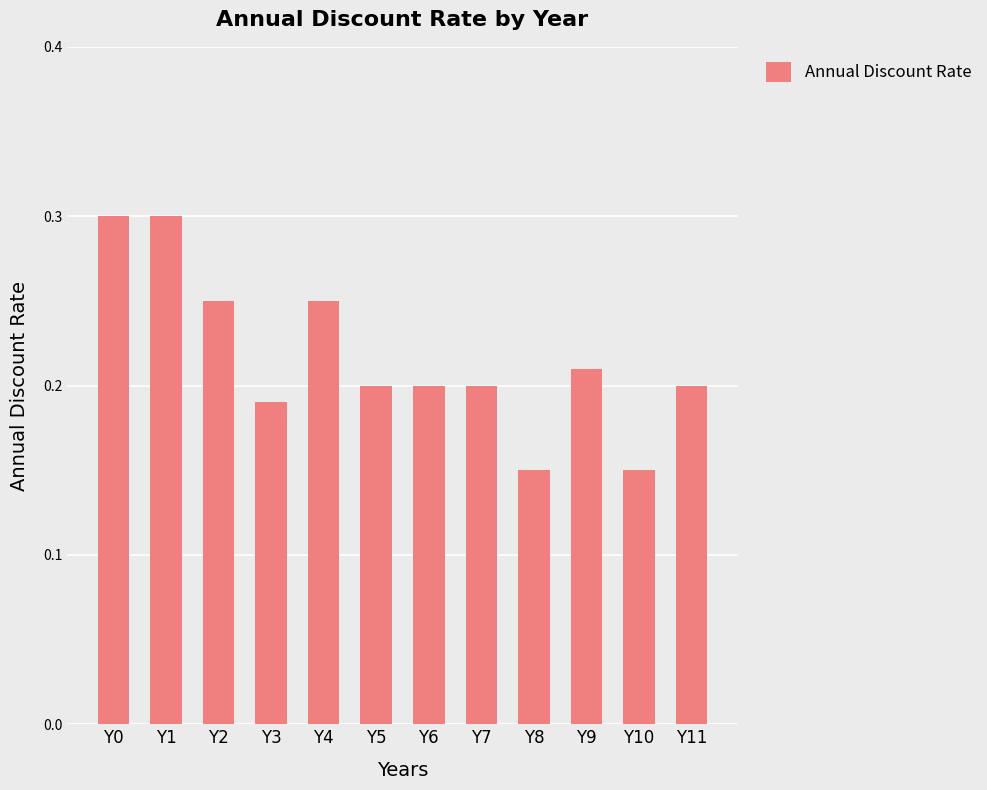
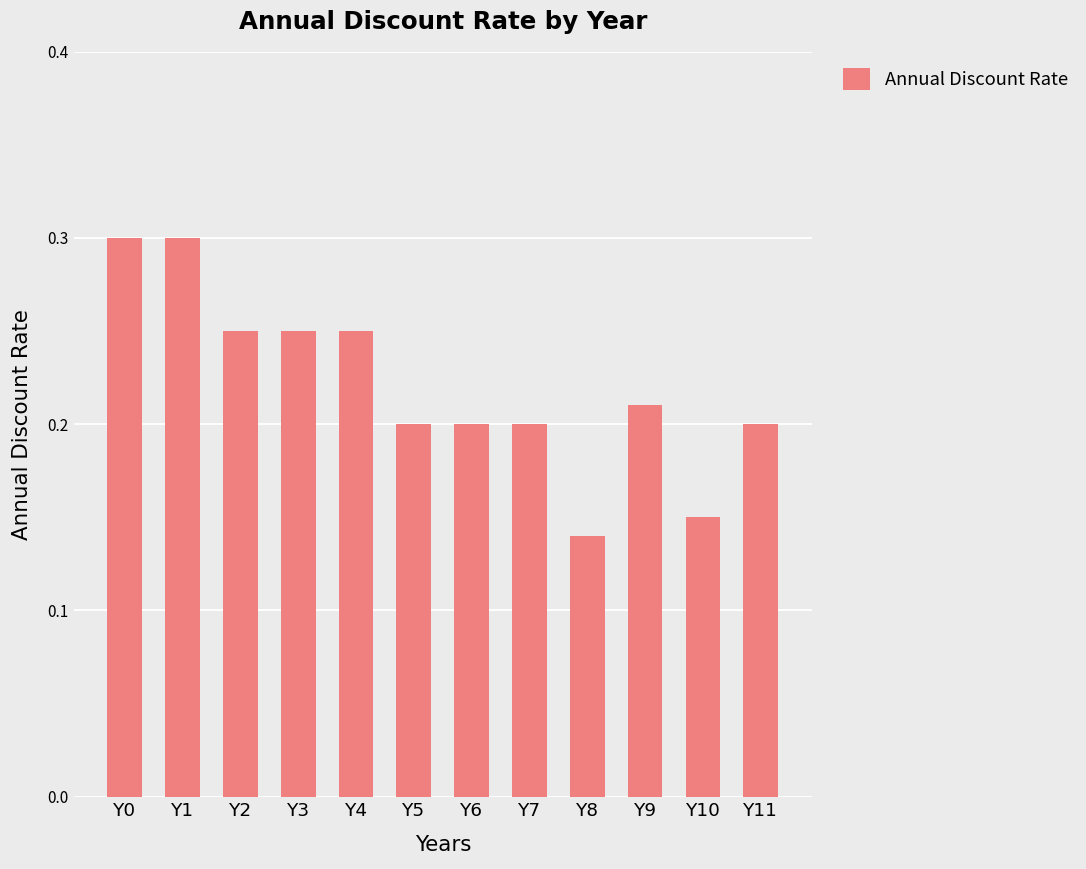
  {
    "Y0": 0.30,
    "Y1": 0.30,
    "Y2": 0.25,
-   "Y3": 0.19,
+   "Y3": 0.25,
    "Y4": 0.25,
    "Y5": 0.20,
    "Y6": 0.20,
    "Y7": 0.20,
-   "Y8": 0.15,
+   "Y8": 0.14,
    "Y9": 0.21,
    "Y10": 0.15,
    "Y11": 0.20
  }
